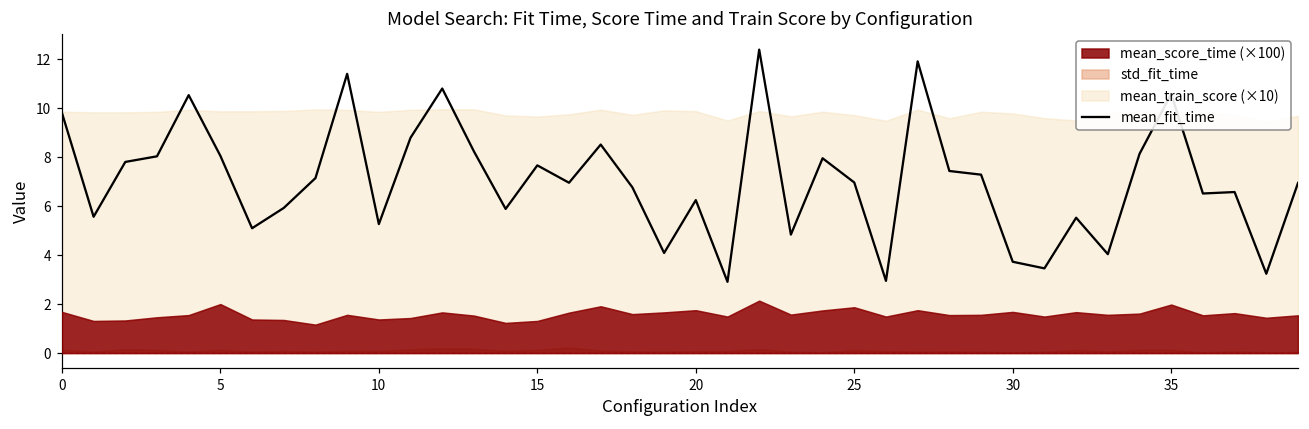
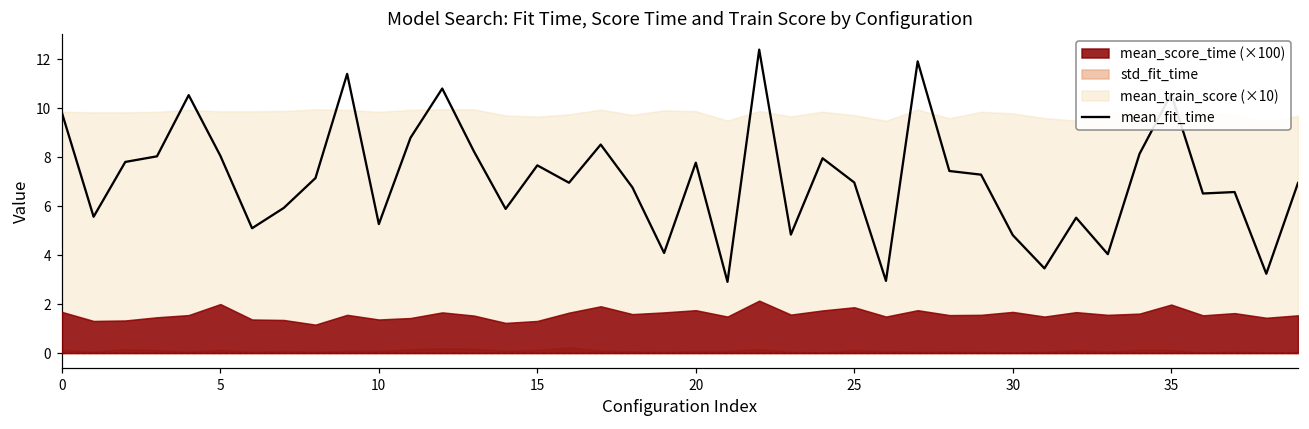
  {
    "mean_score_time (×100)": {
      "0": 1.7,
      "5": 2.0,
      "10": 1.4,
      "15": 1.3,
      "20": 1.8,
      "25": 1.9,
      "30": 1.7,
      "35": 2.0
    },
    "mean_fit_time": {
      "5": 8.1,
      "10": 5.3,
      "15": 7.7,
-     "20": 6.3,
+     "20": 7.8,
      "25": 7.0,
-     "30": 3.7
+     "30": 4.8
    },
    "std_fit_time": {
      "0": 0.1,
      "5": 0.1,
      "15": 0.1,
      "25": 0.1,
      "35": 0.1
    },
    "mean_train_score (×10)": {
      "5": 9.9,
      "10": 9.9,
      "15": 9.7,
      "20": 9.9,
      "25": 9.7,
      "30": 9.8
    }
  }
